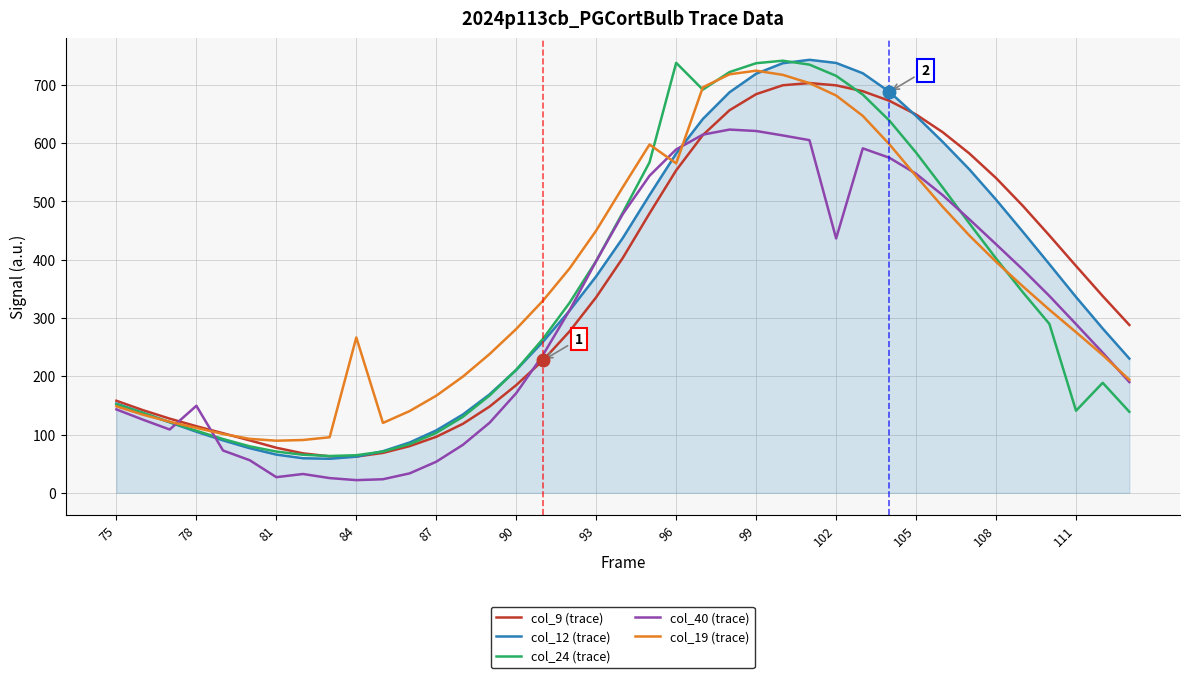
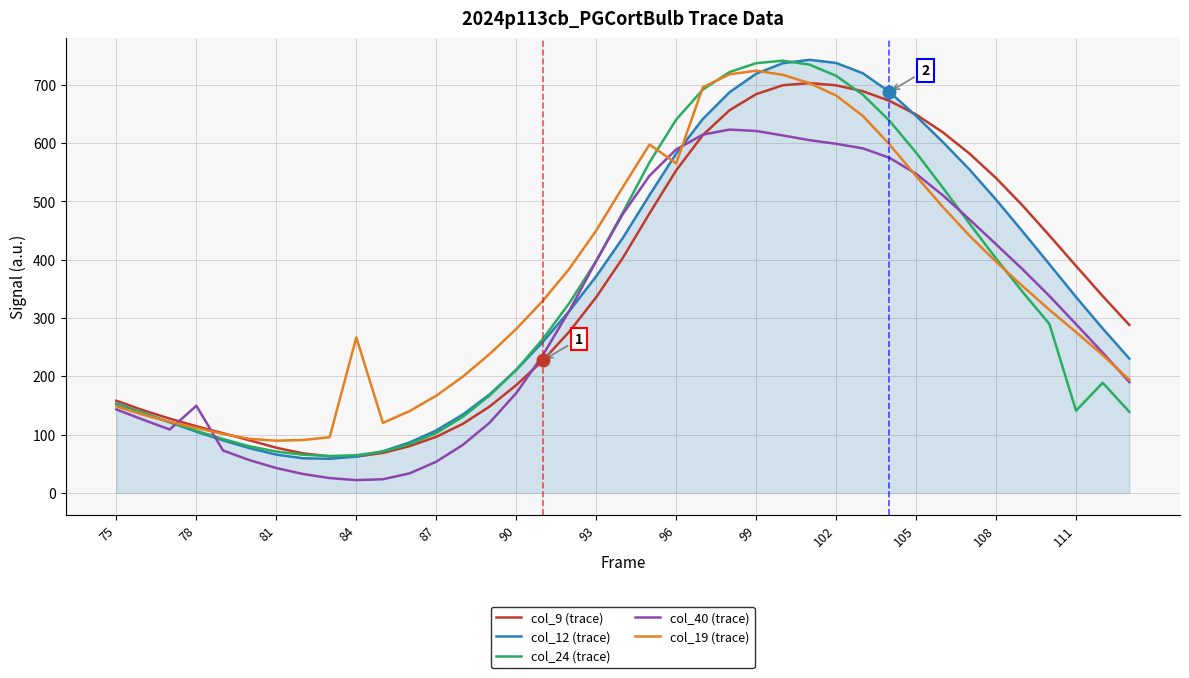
  {
    "col_24 (trace)": {
      "81": 70,
-     "96": 740,
+     "96": 640,
      "99": 740,
      "102": 720,
      "105": 580,
      "108": 400,
      "111": 140
    },
    "col_40 (trace)": {
      "75": 140,
      "78": 150,
-     "81": 30,
+     "81": 40,
      "84": 20,
      "87": 50,
      "90": 170,
      "96": 590,
      "99": 620,
-     "102": 440,
+     "102": 600,
      "108": 430,
      "111": 290
    },
    "col_19 (trace)": {
      "81": 90,
      "84": 270,
      "87": 170,
      "90": 280,
      "93": 450,
      "96": 570,
      "99": 720,
      "102": 680,
      "108": 400,
      "111": 280
    }
  }
